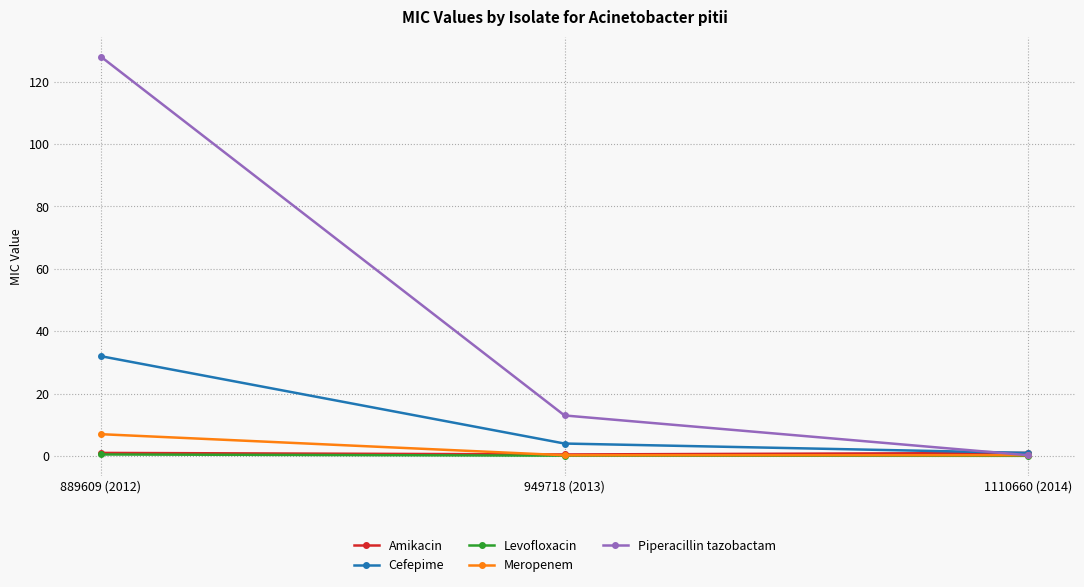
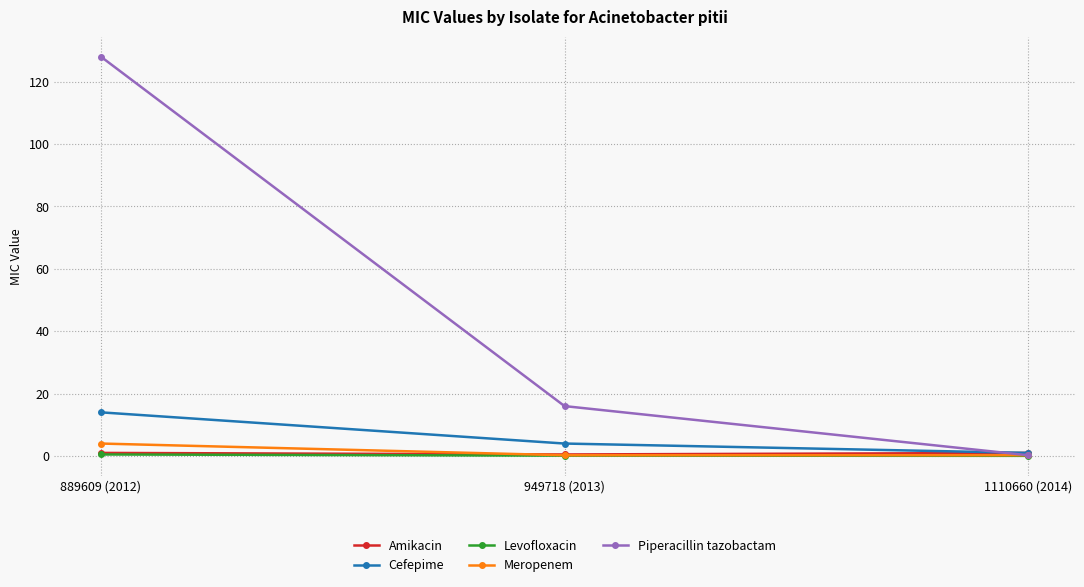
  {
    "Cefepime": {
-     "889609 (2012)": 32,
+     "889609 (2012)": 14,
      "949718 (2013)": 4
    },
    "Meropenem": {
-     "889609 (2012)": 7
+     "889609 (2012)": 4
    },
    "Piperacillin tazobactam": {
      "889609 (2012)": 128,
-     "949718 (2013)": 13
+     "949718 (2013)": 16
    }
  }
